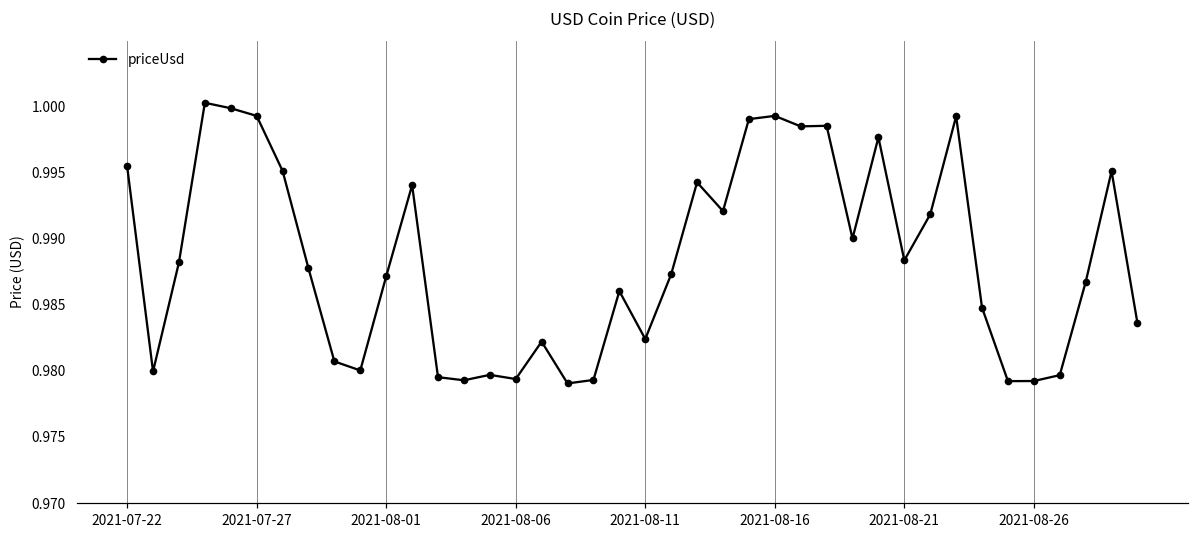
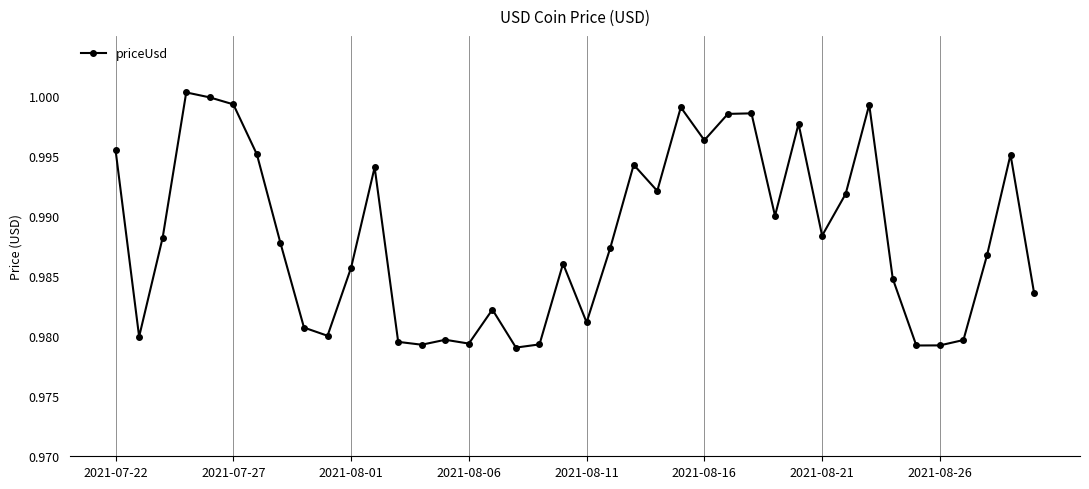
  {
    "2021-07-22": 0.9955,
    "2021-07-27": 0.9993,
-   "2021-08-01": 0.9872,
+   "2021-08-01": 0.9857,
    "2021-08-06": 0.9794,
-   "2021-08-11": 0.9824,
-   "2021-08-16": 0.9993,
+   "2021-08-11": 0.9812,
+   "2021-08-16": 0.9963,
    "2021-08-21": 0.9884,
    "2021-08-26": 0.9792
  }
